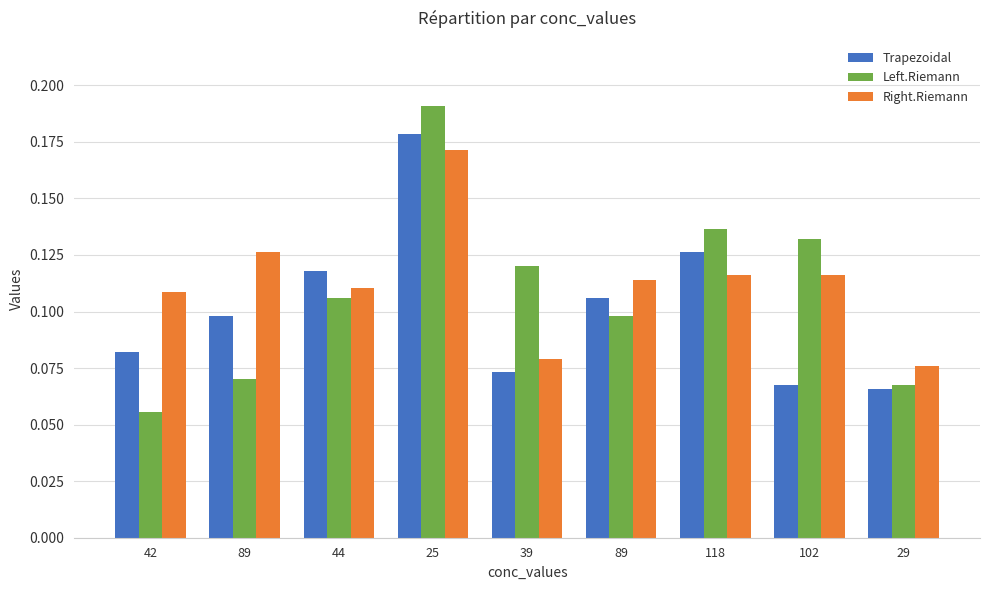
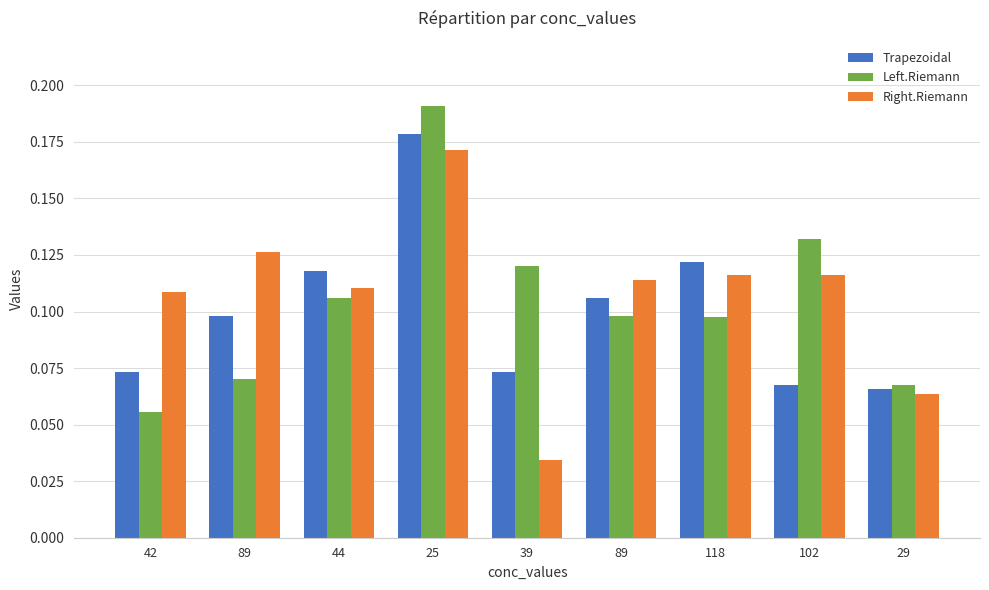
  {
    "Trapezoidal": {
-     "42": 0.082,
+     "42": 0.073,
      "44": 0.118,
      "25": 0.179,
      "39": 0.073,
-     "118": 0.126,
+     "118": 0.122,
      "102": 0.068,
      "29": 0.066
    },
    "Left.Riemann": {
      "42": 0.056,
      "44": 0.106,
      "25": 0.191,
      "39": 0.120,
-     "118": 0.137,
+     "118": 0.098,
      "102": 0.132,
      "29": 0.067
    },
    "Right.Riemann": {
      "42": 0.109,
      "44": 0.111,
      "25": 0.171,
-     "39": 0.079,
+     "39": 0.034,
      "118": 0.116,
      "102": 0.116,
-     "29": 0.076
+     "29": 0.064
    }
  }
